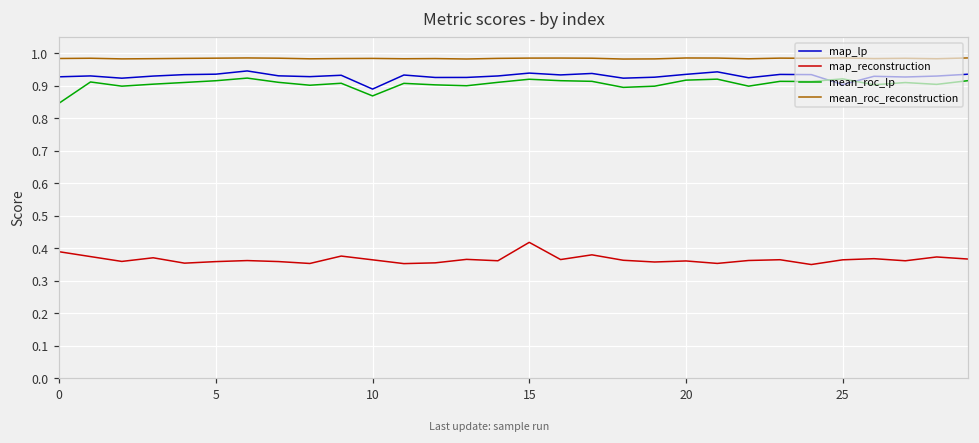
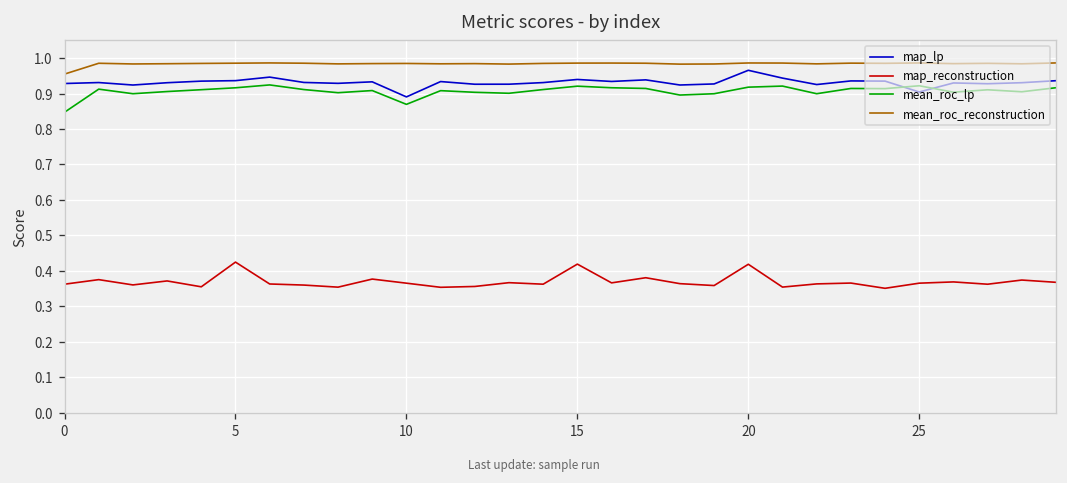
  {
    "map_lp": {
      "0": 0.93,
      "5": 0.94,
      "10": 0.89,
      "15": 0.94,
-     "20": 0.94
+     "20": 0.97
    },
    "map_reconstruction": {
-     "0": 0.39,
-     "5": 0.36,
+     "0": 0.36,
+     "5": 0.42,
      "10": 0.36,
      "15": 0.42,
-     "20": 0.36,
+     "20": 0.42,
      "25": 0.36
    },
    "mean_roc_lp": {
      "0": 0.85,
      "5": 0.92,
      "10": 0.87,
      "15": 0.92,
      "20": 0.92
    },
    "mean_roc_reconstruction": {
-     "0": 0.98,
+     "0": 0.95,
      "5": 0.99,
      "10": 0.98,
      "15": 0.99,
      "20": 0.99
    }
  }
